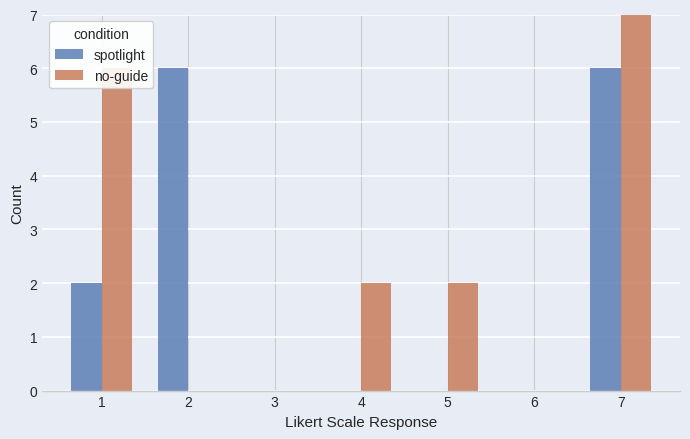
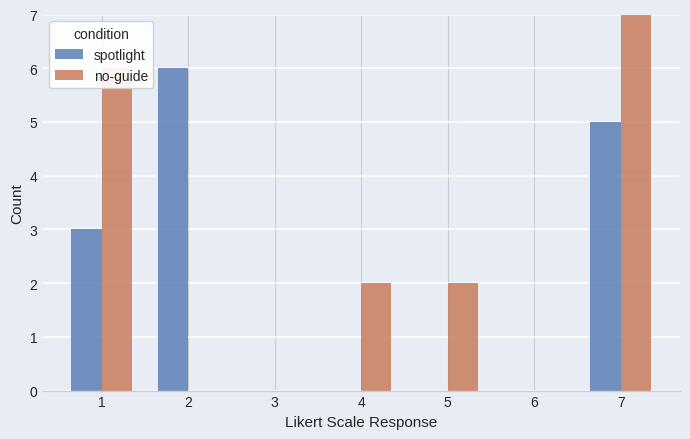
  {
    "spotlight": {
-     "1": 2,
+     "1": 3,
      "2": 6,
      "3": 0,
      "4": 0,
      "5": 0,
      "6": 0,
-     "7": 6
+     "7": 5
    },
    "no-guide": {
      "2": 0,
      "3": 0,
      "4": 2,
      "5": 2,
      "6": 0,
      "7": 7
    }
  }
